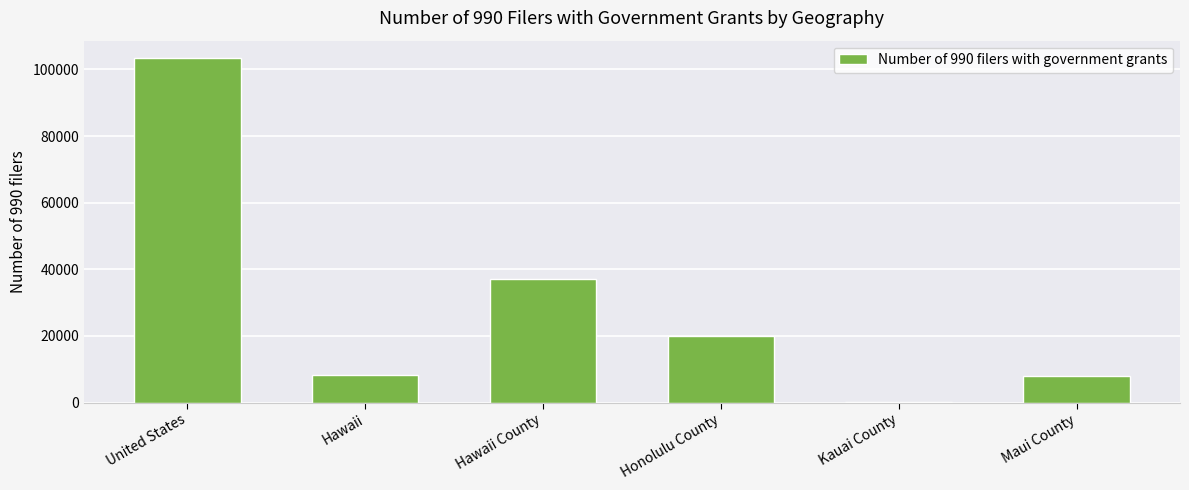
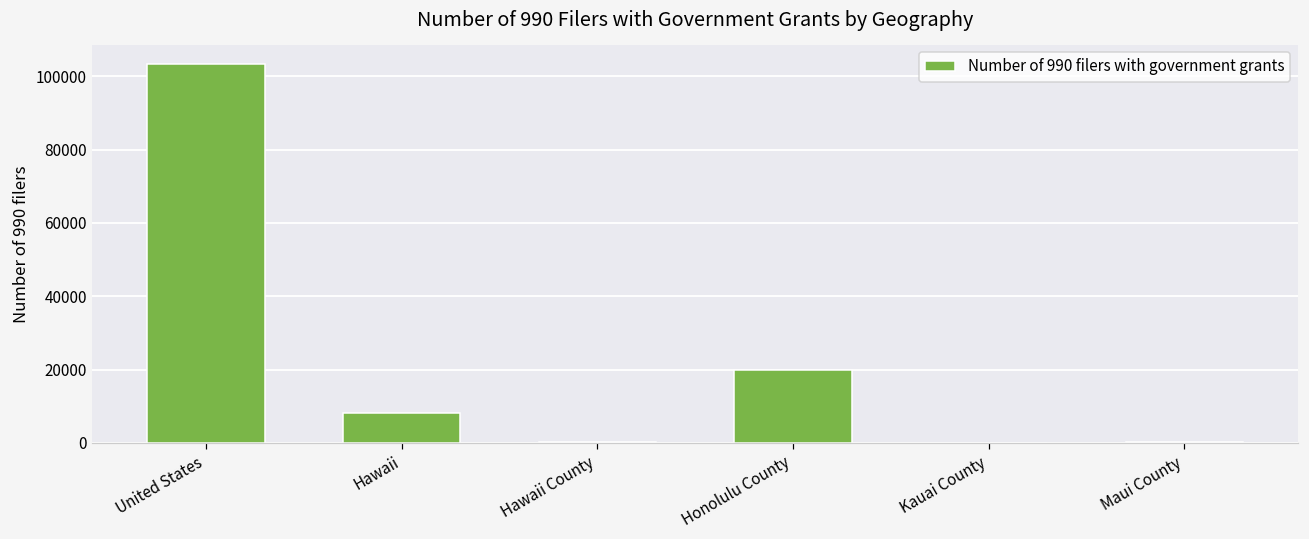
  {
    "United States": 103000,
    "Hawaii": 8000,
-   "Hawaii County": 37000,
+   "Hawaii County": 0,
    "Honolulu County": 20000,
-   "Maui County": 8000
+   "Maui County": 0
  }
